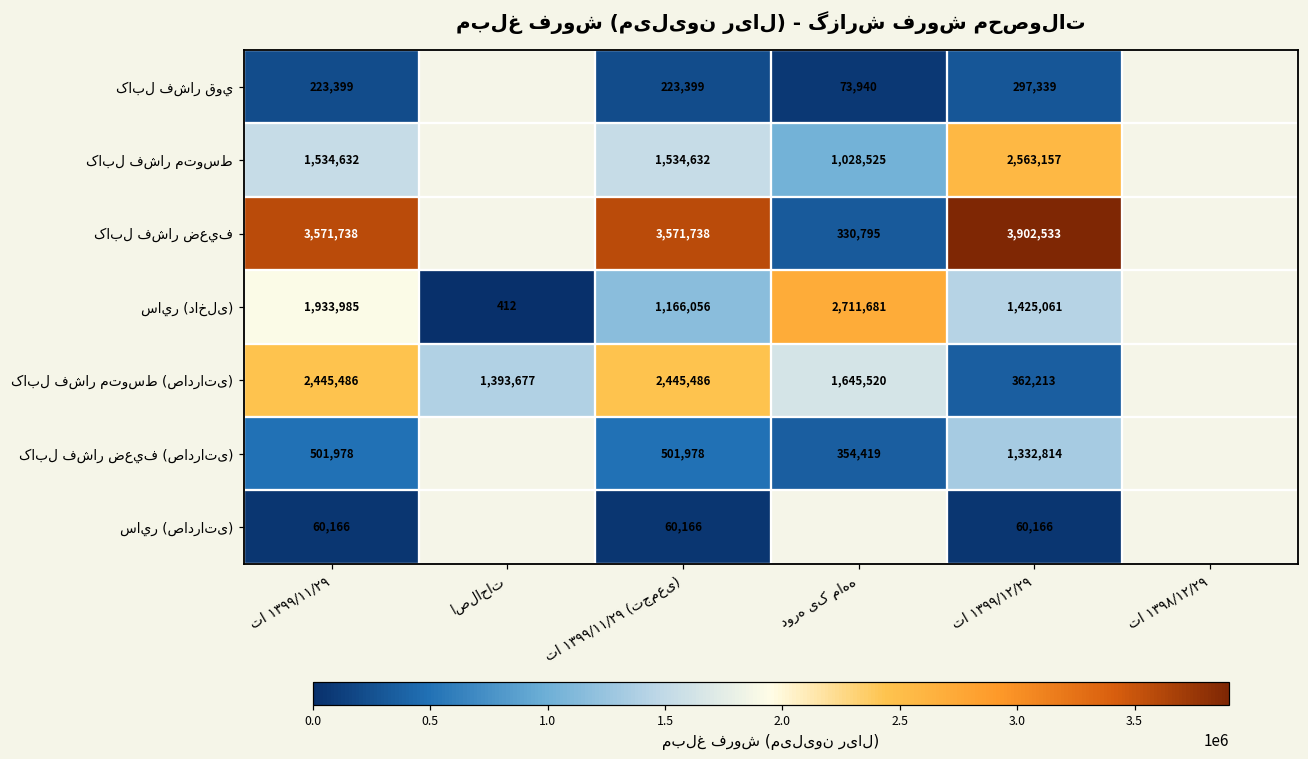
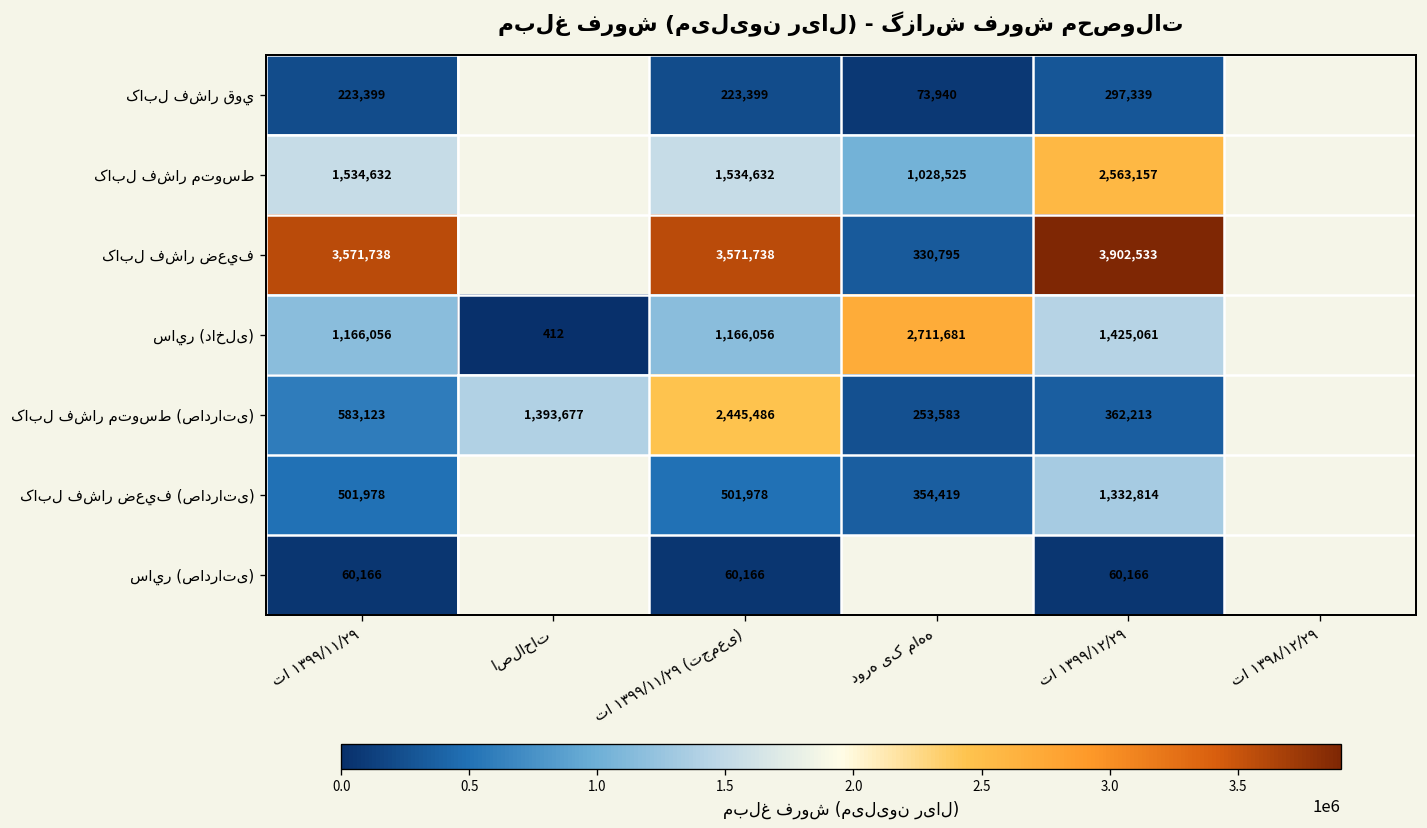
  {
    "کابل فشار قوي": {
      "تا ۱۳۹۹/۱۱/۲۹": "223,399",
      "تا ۱۳۹۹/۱۱/۲۹ (تجمعی)": "223,399",
      "دوره یک ماهه": "73,940",
      "تا ۱۳۹۹/۱۲/۲۹": "297,339"
    },
    "کابل فشار متوسط": {
      "تا ۱۳۹۹/۱۱/۲۹": "1,534,632",
      "تا ۱۳۹۹/۱۱/۲۹ (تجمعی)": "1,534,632",
      "دوره یک ماهه": "1,028,525",
      "تا ۱۳۹۹/۱۲/۲۹": "2,563,157"
    },
    "کابل فشار ضعيف": {
      "تا ۱۳۹۹/۱۱/۲۹": "3,571,738",
      "تا ۱۳۹۹/۱۱/۲۹ (تجمعی)": "3,571,738",
      "دوره یک ماهه": "330,795",
      "تا ۱۳۹۹/۱۲/۲۹": "3,902,533"
    },
    "ساير (داخلی)": {
-     "تا ۱۳۹۹/۱۱/۲۹": "1,933,985",
+     "تا ۱۳۹۹/۱۱/۲۹": "1,166,056",
      "اصلاحات": "412",
      "تا ۱۳۹۹/۱۱/۲۹ (تجمعی)": "1,166,056",
      "دوره یک ماهه": "2,711,681",
      "تا ۱۳۹۹/۱۲/۲۹": "1,425,061"
    },
    "کابل فشار متوسط (صادراتی)": {
-     "تا ۱۳۹۹/۱۱/۲۹": "2,445,486",
+     "تا ۱۳۹۹/۱۱/۲۹": "583,123",
      "اصلاحات": "1,393,677",
      "تا ۱۳۹۹/۱۱/۲۹ (تجمعی)": "2,445,486",
-     "دوره یک ماهه": "1,645,520",
+     "دوره یک ماهه": "253,583",
      "تا ۱۳۹۹/۱۲/۲۹": "362,213"
    },
    "کابل فشار ضعيف (صادراتی)": {
      "تا ۱۳۹۹/۱۱/۲۹": "501,978",
      "تا ۱۳۹۹/۱۱/۲۹ (تجمعی)": "501,978",
      "دوره یک ماهه": "354,419",
      "تا ۱۳۹۹/۱۲/۲۹": "1,332,814"
    },
    "ساير (صادراتی)": {
      "تا ۱۳۹۹/۱۱/۲۹": "60,166",
      "تا ۱۳۹۹/۱۱/۲۹ (تجمعی)": "60,166",
      "تا ۱۳۹۹/۱۲/۲۹": "60,166"
    }
  }
